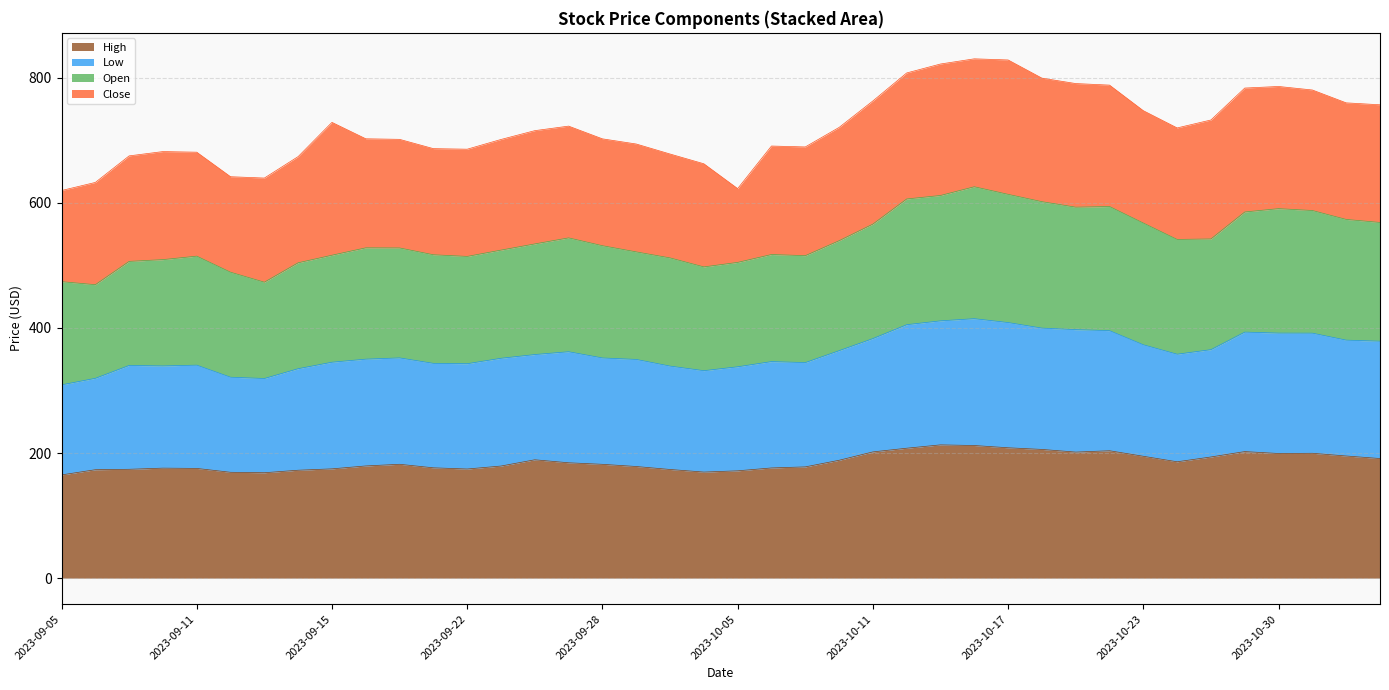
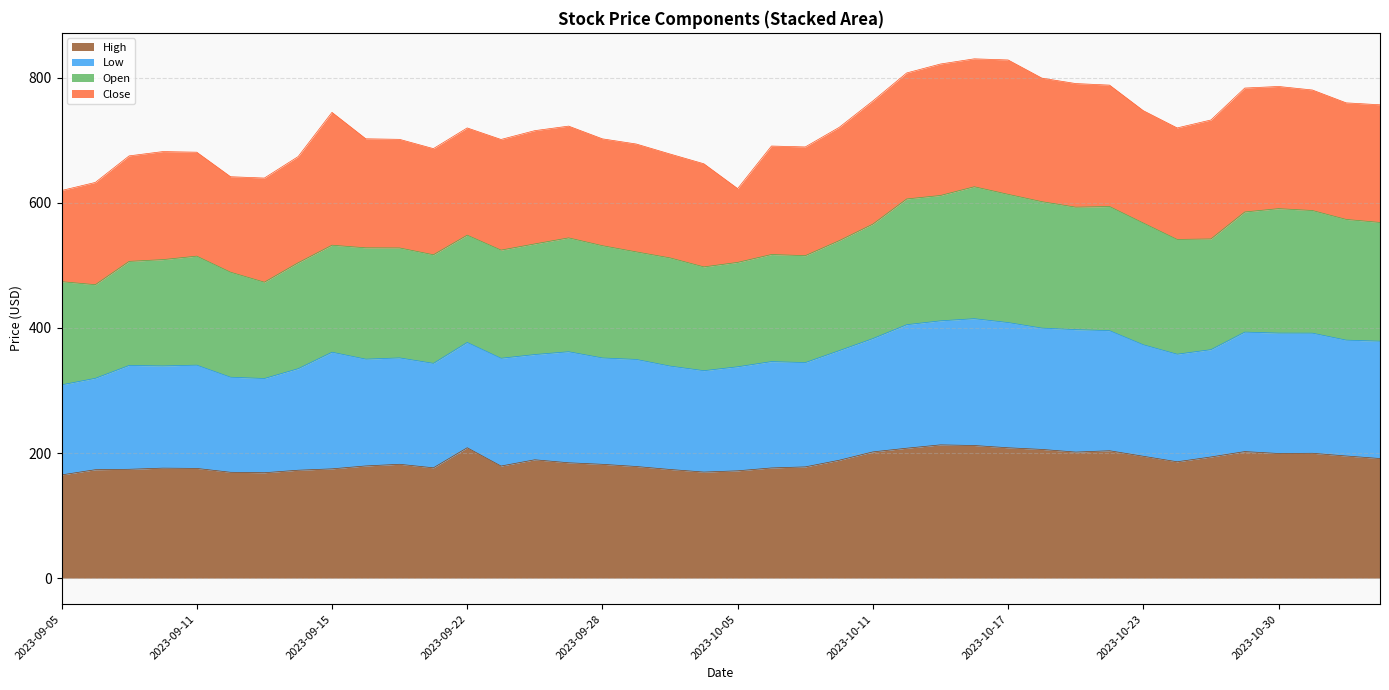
  {
    "High": {
      "2023-09-05": 170,
      "2023-09-11": 180,
      "2023-09-15": 170,
-     "2023-09-22": 170,
+     "2023-09-22": 210,
      "2023-09-28": 180,
      "2023-10-05": 170,
      "2023-10-11": 200,
      "2023-10-17": 210,
      "2023-10-23": 190,
      "2023-10-30": 200
    },
    "Low": {
      "2023-09-05": 140,
      "2023-09-11": 170,
-     "2023-09-15": 170,
+     "2023-09-15": 190,
      "2023-09-22": 170,
      "2023-09-28": 170,
      "2023-10-05": 170,
      "2023-10-11": 180,
      "2023-10-17": 200,
      "2023-10-23": 180,
      "2023-10-30": 190
    },
    "Open": {
      "2023-09-05": 170,
      "2023-09-11": 170,
      "2023-09-15": 170,
      "2023-09-22": 170,
      "2023-09-28": 180,
      "2023-10-05": 170,
      "2023-10-11": 180,
      "2023-10-17": 210,
      "2023-10-23": 190,
      "2023-10-30": 200
    },
    "Close": {
      "2023-09-05": 150,
      "2023-09-11": 170,
      "2023-09-15": 210,
      "2023-09-22": 170,
      "2023-09-28": 170,
      "2023-10-05": 120,
      "2023-10-11": 200,
      "2023-10-17": 210,
      "2023-10-23": 180,
      "2023-10-30": 200
    }
  }
